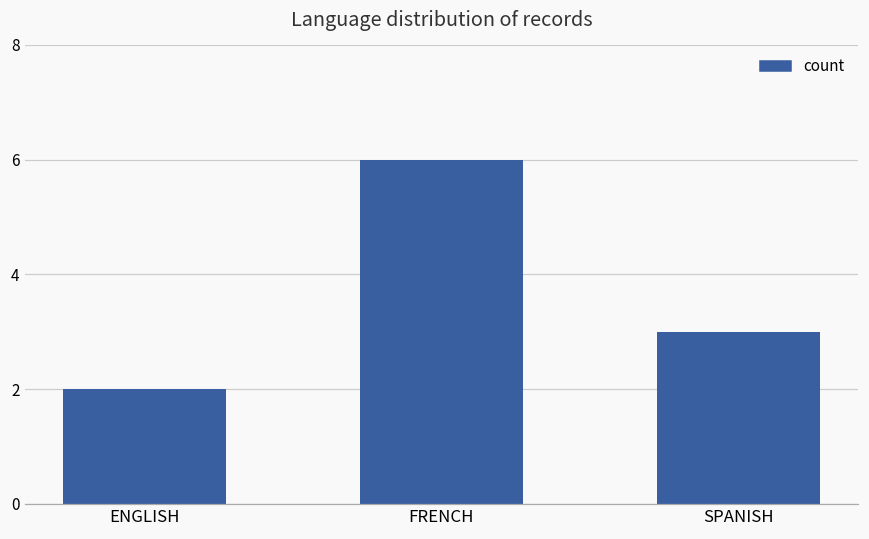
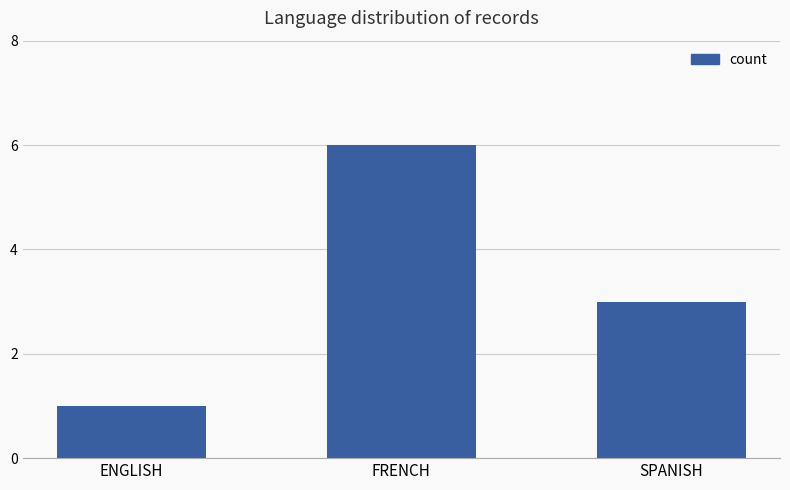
  {
-   "ENGLISH": 2,
+   "ENGLISH": 1,
    "FRENCH": 6,
    "SPANISH": 3
  }
